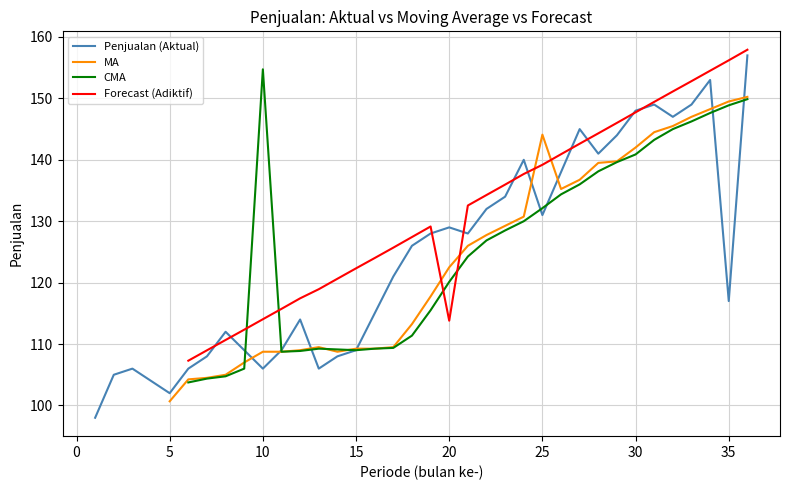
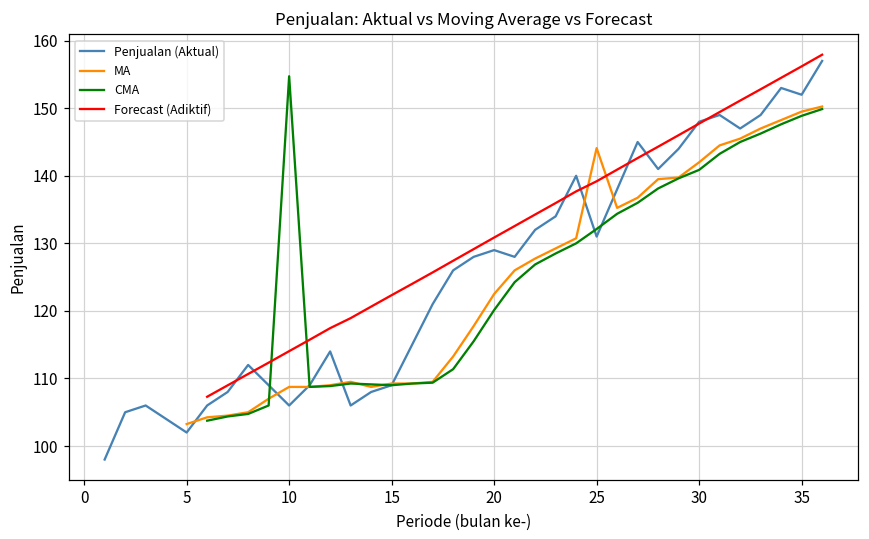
  {
    "Penjualan (Aktual)": {
      "5": 102,
      "10": 106,
      "20": 129,
      "25": 131,
-     "35": 117
+     "35": 152
    },
    "MA": {
-     "5": 101,
+     "5": 103,
      "10": 109,
      "20": 123,
      "25": 144,
      "30": 142,
      "35": 150
    },
    "CMA": {
      "10": 155,
      "20": 120,
      "25": 132,
      "30": 141,
      "35": 149
    },
    "Forecast (Adiktif)": {
      "10": 114,
      "15": 122,
-     "20": 114,
+     "20": 131,
      "25": 139,
      "35": 156
    }
  }
